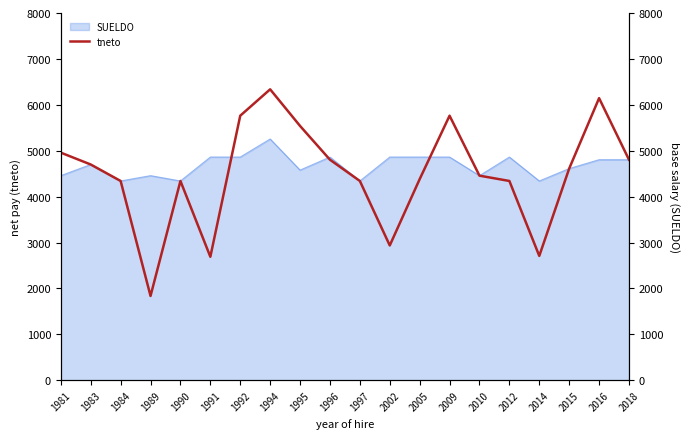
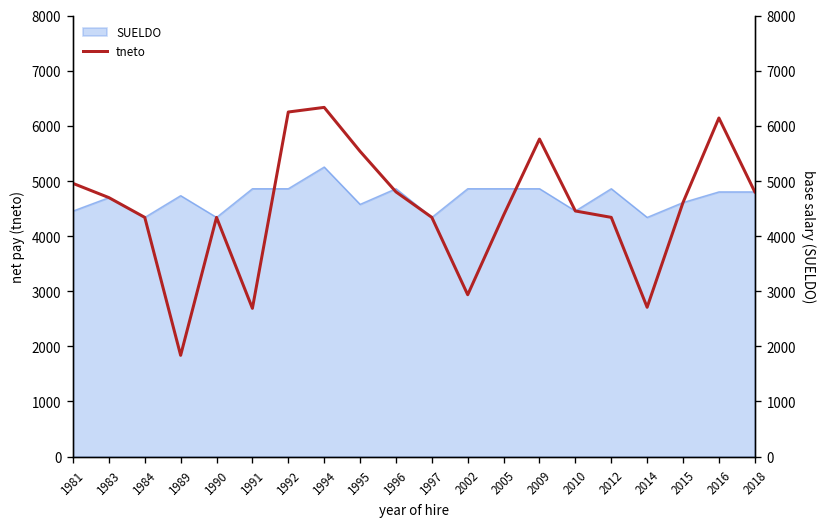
  {
    "SUELDO": {
      "1981": 4500,
      "1983": 4700,
      "1984": 4300,
-     "1989": 4500,
+     "1989": 4700,
      "1990": 4300,
      "1991": 4900,
      "1992": 4900,
      "1994": 5300,
      "1995": 4600,
      "1996": 4900,
      "1997": 4300,
      "2002": 4900,
      "2005": 4900,
      "2009": 4900,
      "2010": 4500,
      "2012": 4900,
      "2014": 4300,
      "2015": 4600,
      "2016": 4800,
      "2018": 4800
    },
    "tneto": {
      "1981": 5000,
      "1983": 4700,
      "1984": 4300,
      "1989": 1800,
      "1990": 4300,
      "1991": 2700,
-     "1992": 5800,
+     "1992": 6300,
      "1994": 6300,
      "1995": 5500,
      "1996": 4800,
      "1997": 4300,
      "2002": 2900,
      "2005": 4400,
      "2009": 5800,
      "2010": 4500,
      "2012": 4300,
      "2014": 2700,
      "2015": 4600,
      "2016": 6100,
      "2018": 4800
    }
  }
